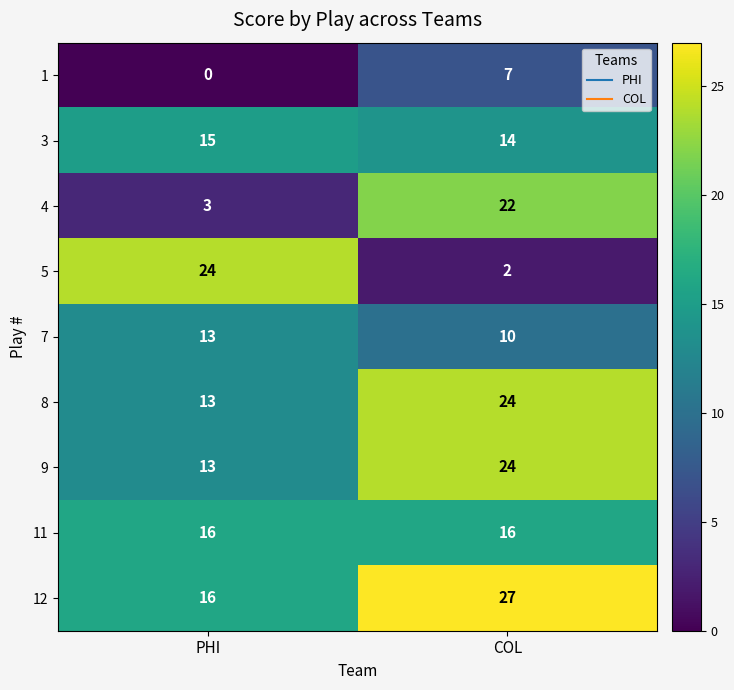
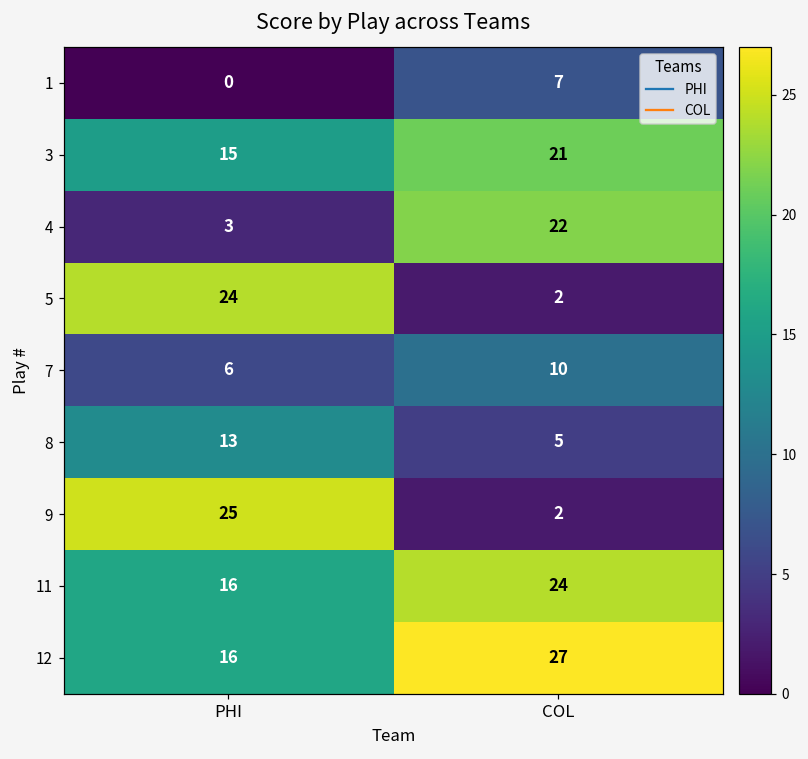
  {
    "1": {
      "PHI": 0,
      "COL": 7
    },
    "3": {
      "PHI": 15,
-     "COL": 14
+     "COL": 21
    },
    "4": {
      "PHI": 3,
      "COL": 22
    },
    "5": {
      "PHI": 24,
      "COL": 2
    },
    "7": {
-     "PHI": 13,
+     "PHI": 6,
      "COL": 10
    },
    "8": {
      "PHI": 13,
-     "COL": 24
+     "COL": 5
    },
    "9": {
-     "PHI": 13,
-     "COL": 24
+     "PHI": 25,
+     "COL": 2
    },
    "11": {
      "PHI": 16,
-     "COL": 16
+     "COL": 24
    },
    "12": {
      "PHI": 16,
      "COL": 27
    }
  }
